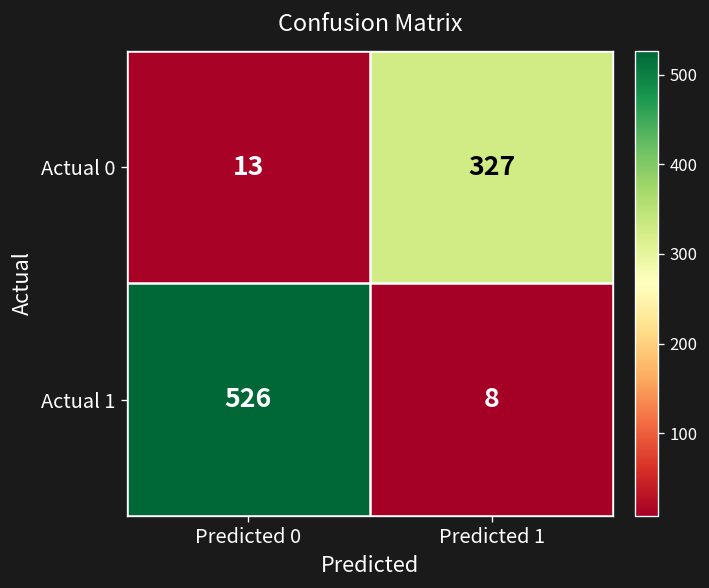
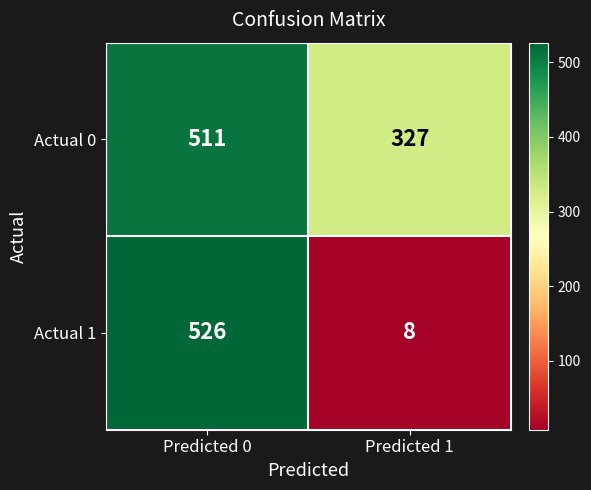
  {
    "Actual 0": {
-     "Predicted 0": 13,
+     "Predicted 0": 511,
      "Predicted 1": 327
    },
    "Actual 1": {
      "Predicted 0": 526,
      "Predicted 1": 8
    }
  }
